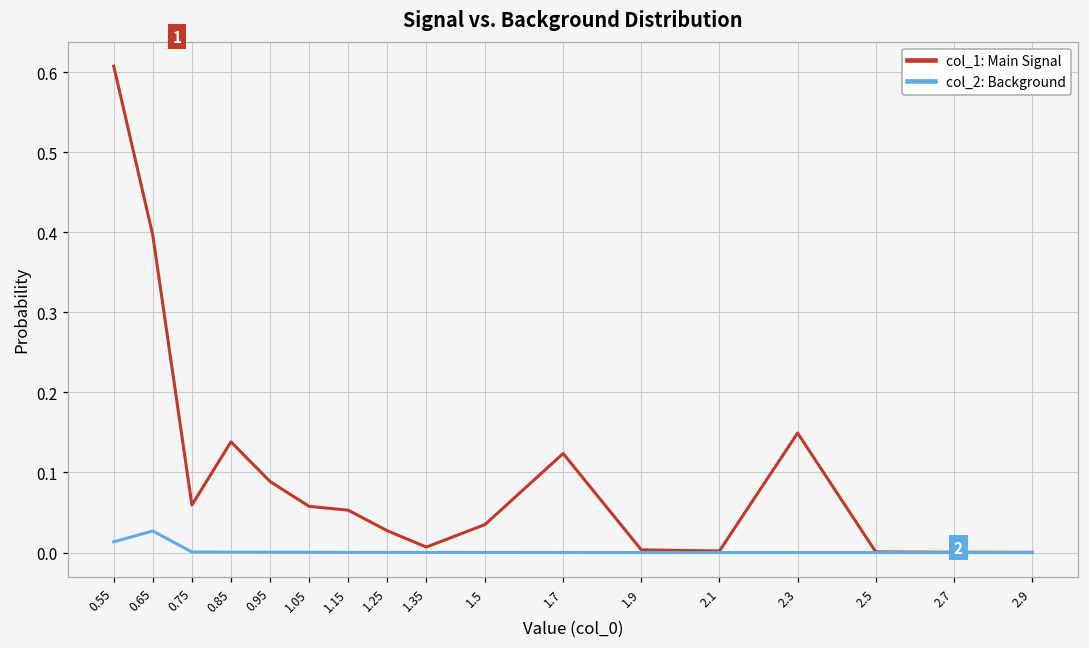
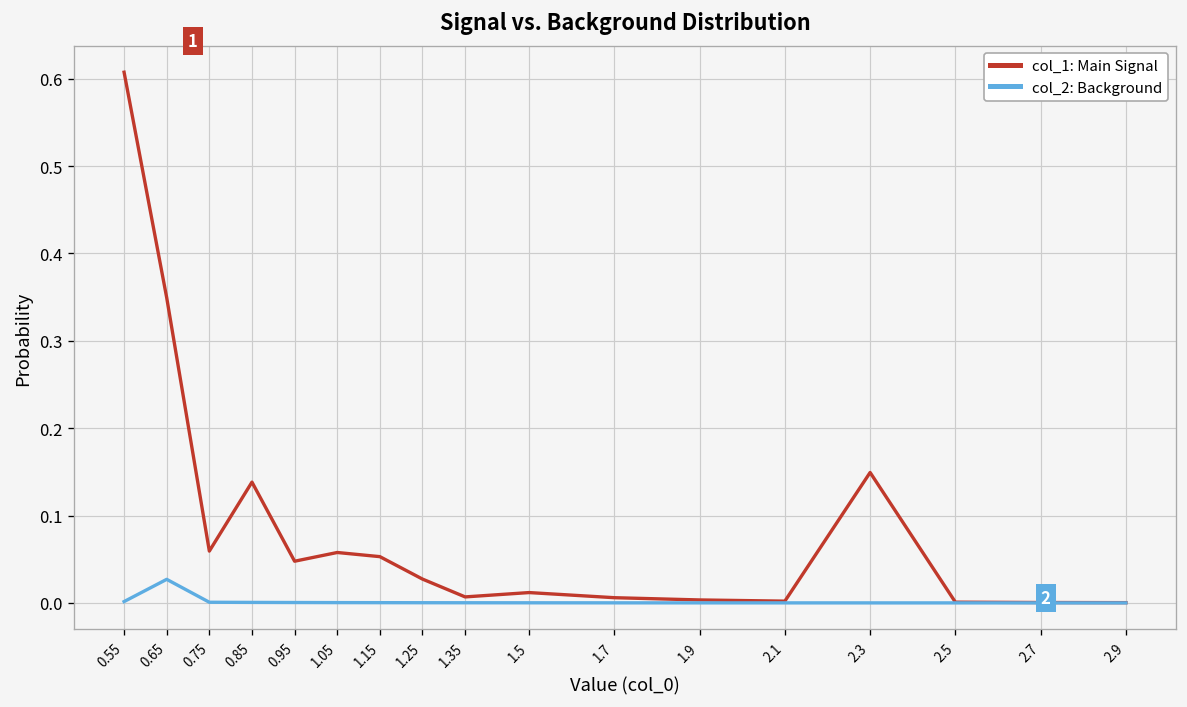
  {
    "col_1: Main Signal": {
      "0.55": 0.61,
-     "0.65": 0.40,
+     "0.65": 0.35,
      "0.75": 0.06,
      "0.85": 0.14,
-     "0.95": 0.09,
+     "0.95": 0.05,
      "1.05": 0.06,
      "1.15": 0.05,
      "1.25": 0.03,
      "1.35": 0.01,
-     "1.5": 0.03,
-     "1.7": 0.12,
+     "1.5": 0.01,
+     "1.7": 0.01,
      "2.3": 0.15
    },
    "col_2: Background": {
-     "0.55": 0.01,
+     "0.55": 0.00,
      "0.65": 0.03,
      "0.75": 0.00,
      "0.85": 0.00,
      "0.95": 0.00,
      "1.05": 0.00,
      "1.15": 0.00,
      "1.25": 0.00,
      "1.35": 0.00,
      "1.5": 0.00,
      "1.7": 0.00,
      "2.3": 0.00
    }
  }
